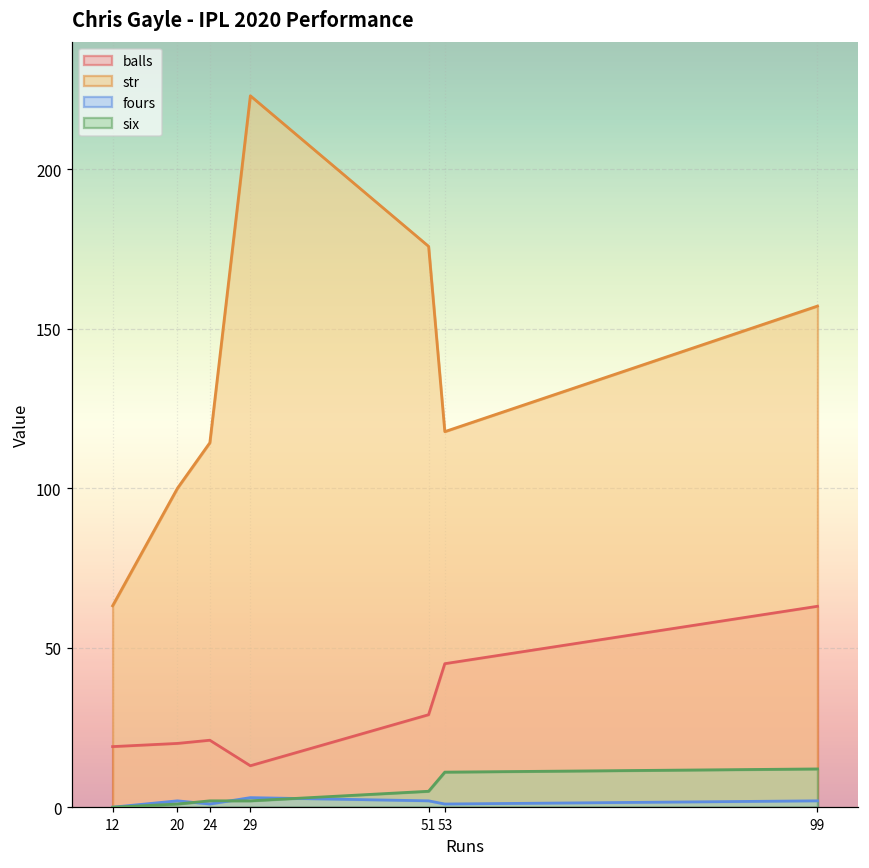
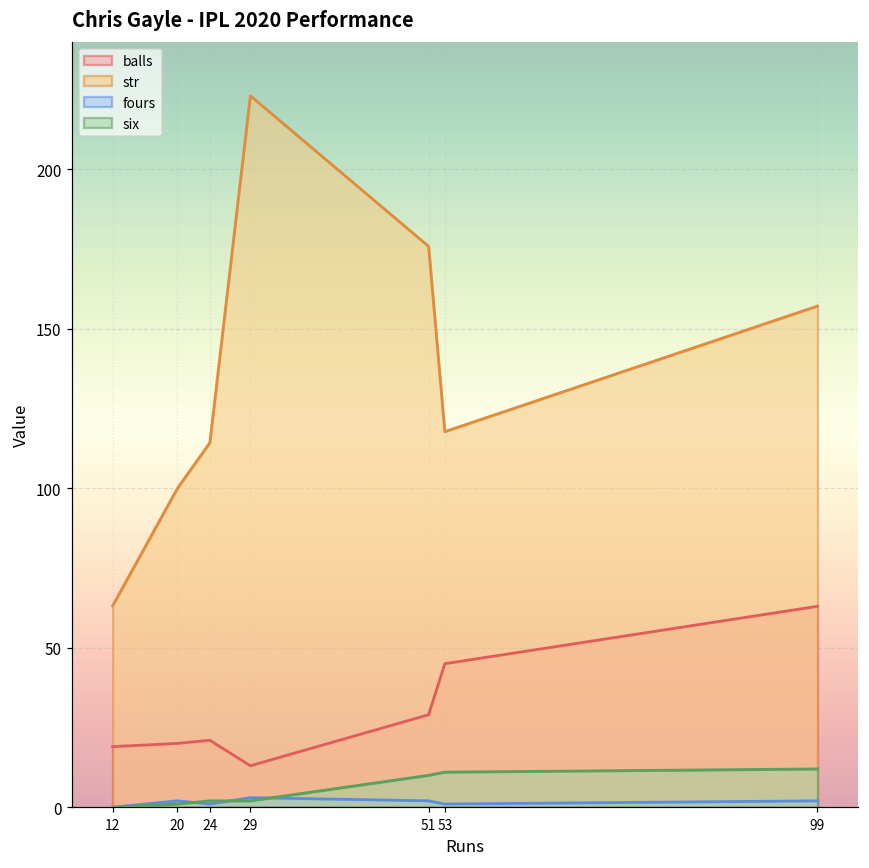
  {
    "fours": {
      "20": 2,
      "24": 1,
      "29": 3,
      "51": 2,
      "53": 1,
      "99": 2
    },
    "six": {
      "20": 1,
      "24": 2,
      "29": 2,
-     "51": 5,
+     "51": 10,
      "53": 11,
      "99": 12
    }
  }
